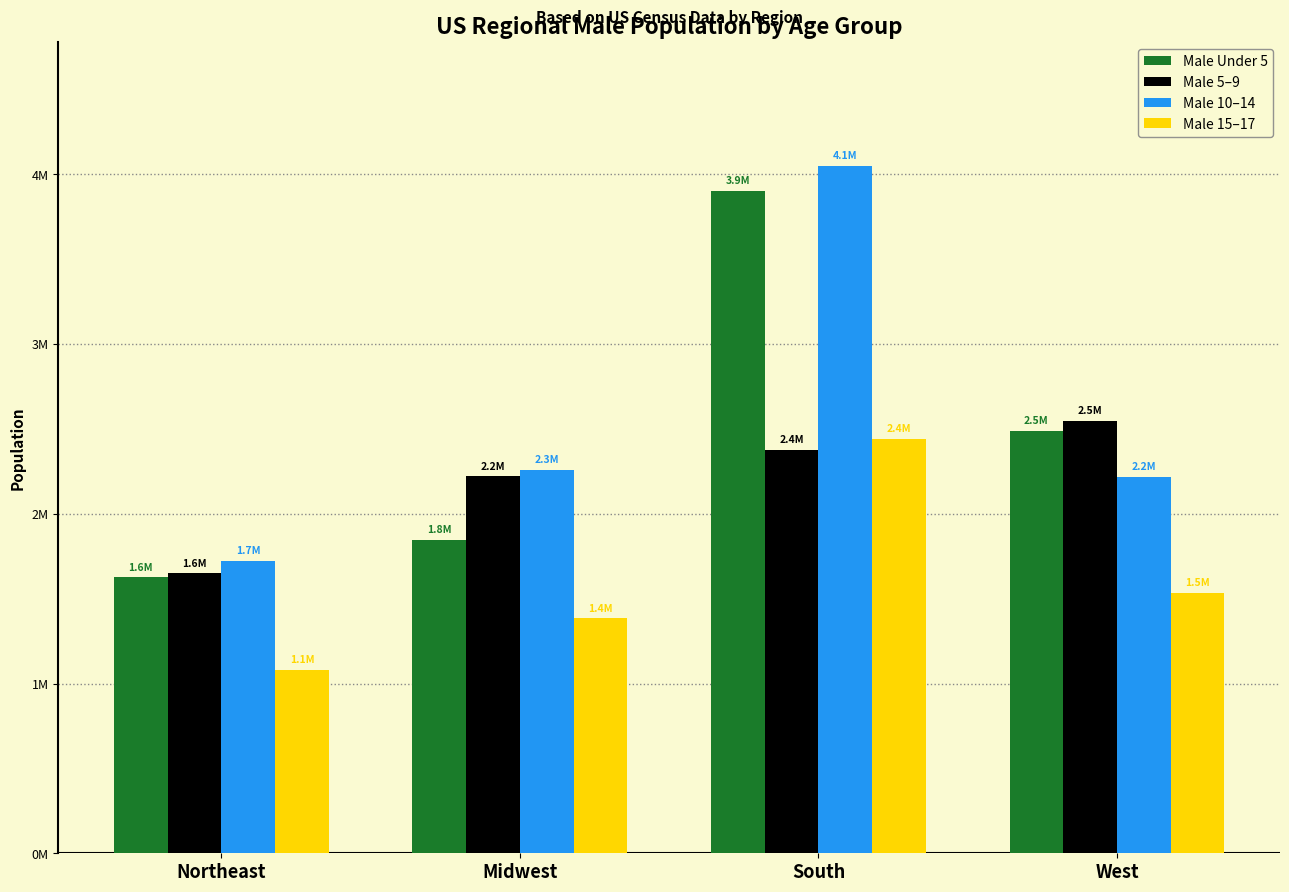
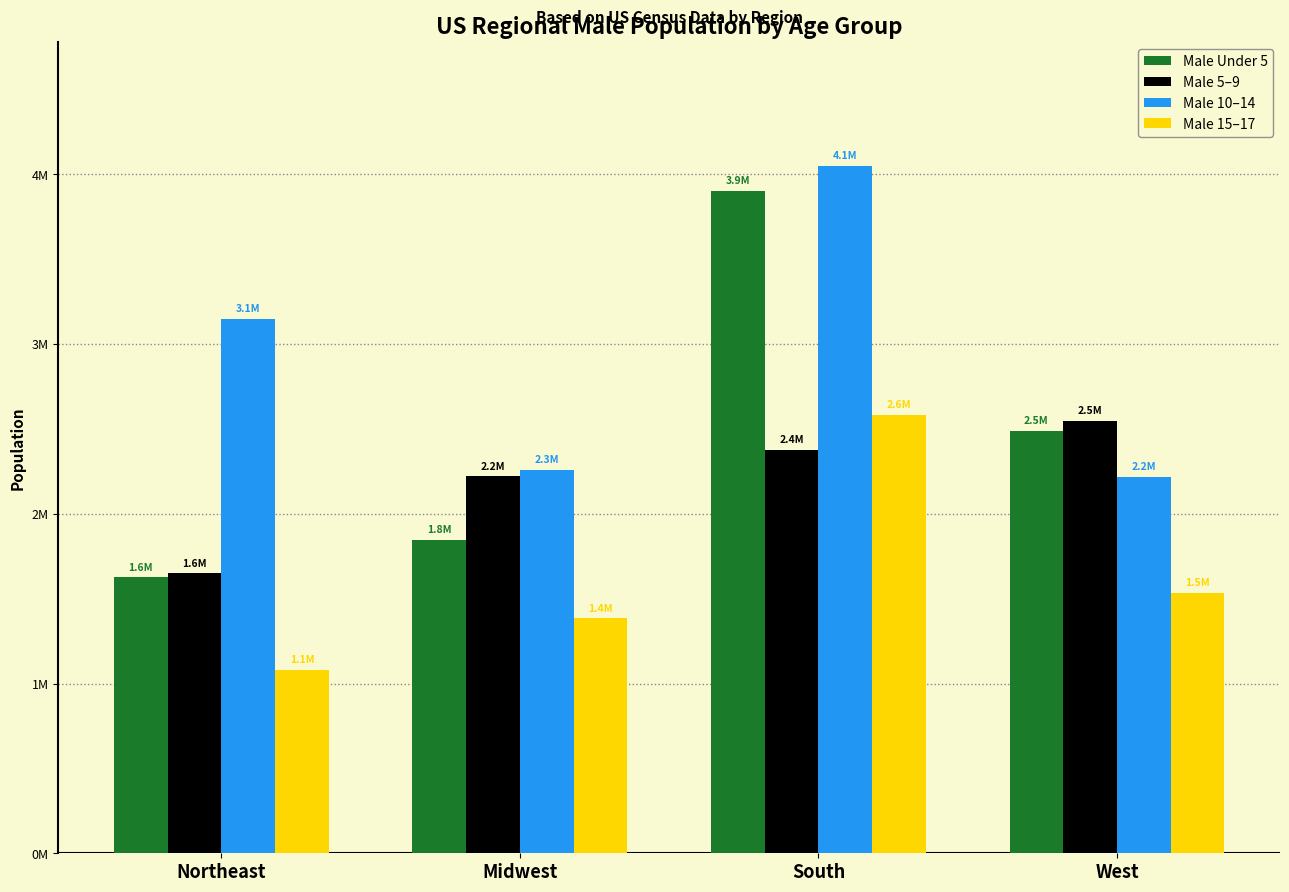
  {
    "Male Under 5": {
      "Northeast": "1.6M",
      "Midwest": "1.8M",
      "South": "3.9M",
      "West": "2.5M"
    },
    "Male 5–9": {
      "Northeast": "1.6M",
      "Midwest": "2.2M",
      "South": "2.4M",
      "West": "2.5M"
    },
    "Male 10–14": {
-     "Northeast": "1.7M",
+     "Northeast": "3.1M",
      "Midwest": "2.3M",
      "South": "4.1M",
      "West": "2.2M"
    },
    "Male 15–17": {
      "Northeast": "1.1M",
      "Midwest": "1.4M",
-     "South": "2.4M",
+     "South": "2.6M",
      "West": "1.5M"
    }
  }
